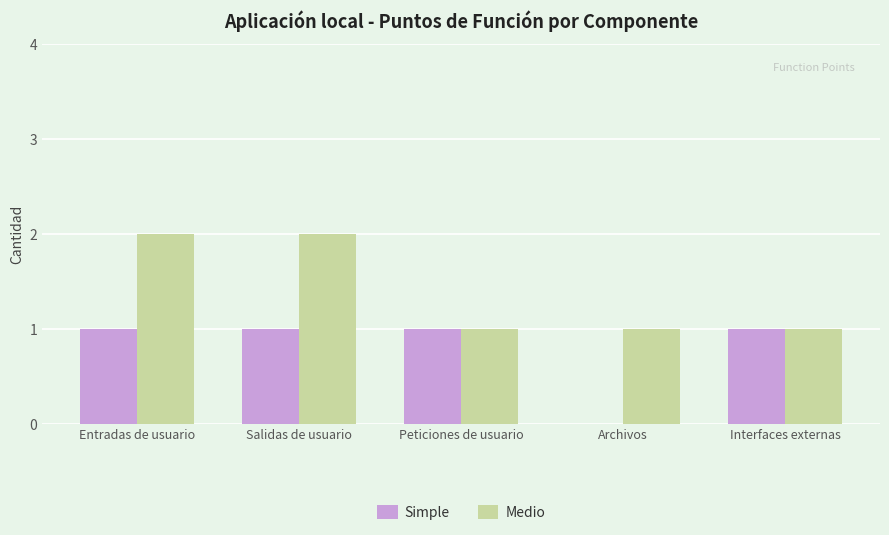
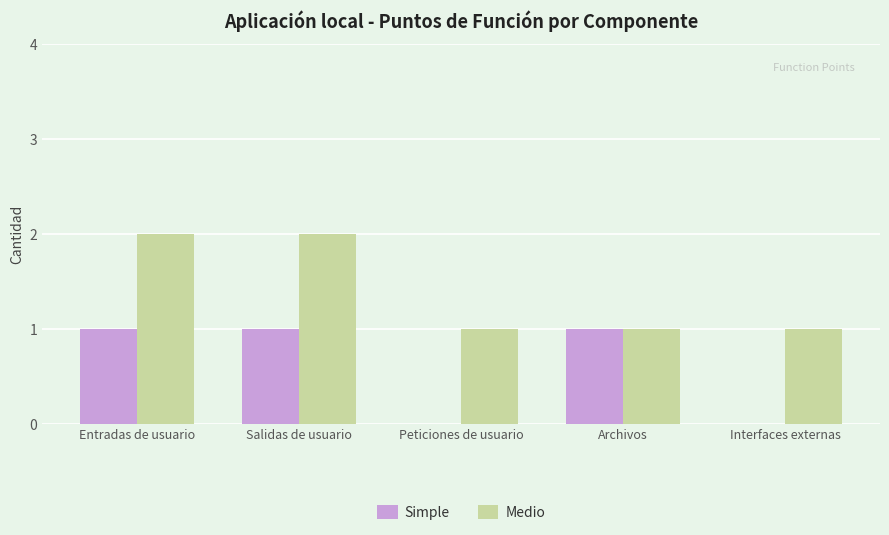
  {
    "Simple": {
      "Entradas de usuario": 1,
      "Salidas de usuario": 1,
-     "Peticiones de usuario": 1,
-     "Archivos": 0,
-     "Interfaces externas": 1
+     "Peticiones de usuario": 0,
+     "Archivos": 1,
+     "Interfaces externas": 0
    },
    "Medio": {
      "Entradas de usuario": 2,
      "Salidas de usuario": 2,
      "Peticiones de usuario": 1,
      "Archivos": 1,
      "Interfaces externas": 1
    }
  }
